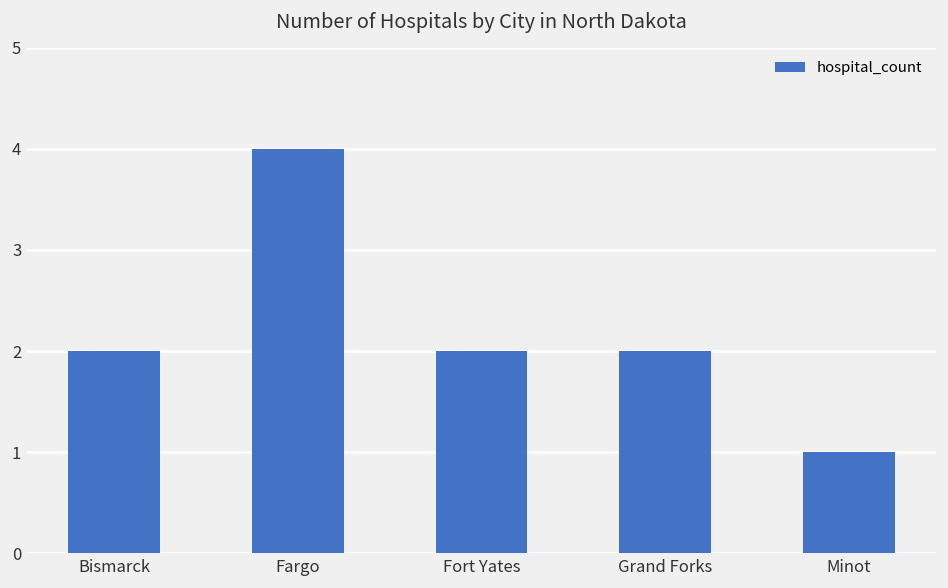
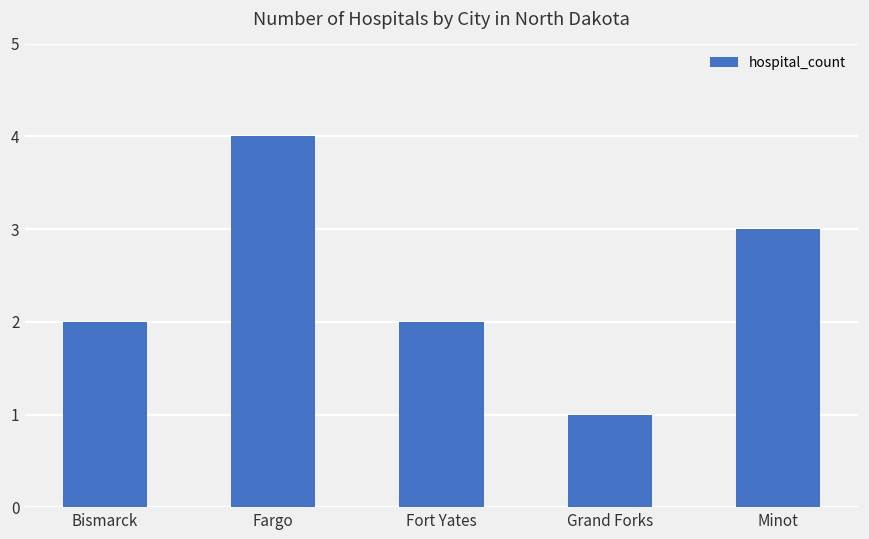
  {
    "Bismarck": 2,
    "Fargo": 4,
    "Fort Yates": 2,
-   "Grand Forks": 2,
-   "Minot": 1
+   "Grand Forks": 1,
+   "Minot": 3
  }
